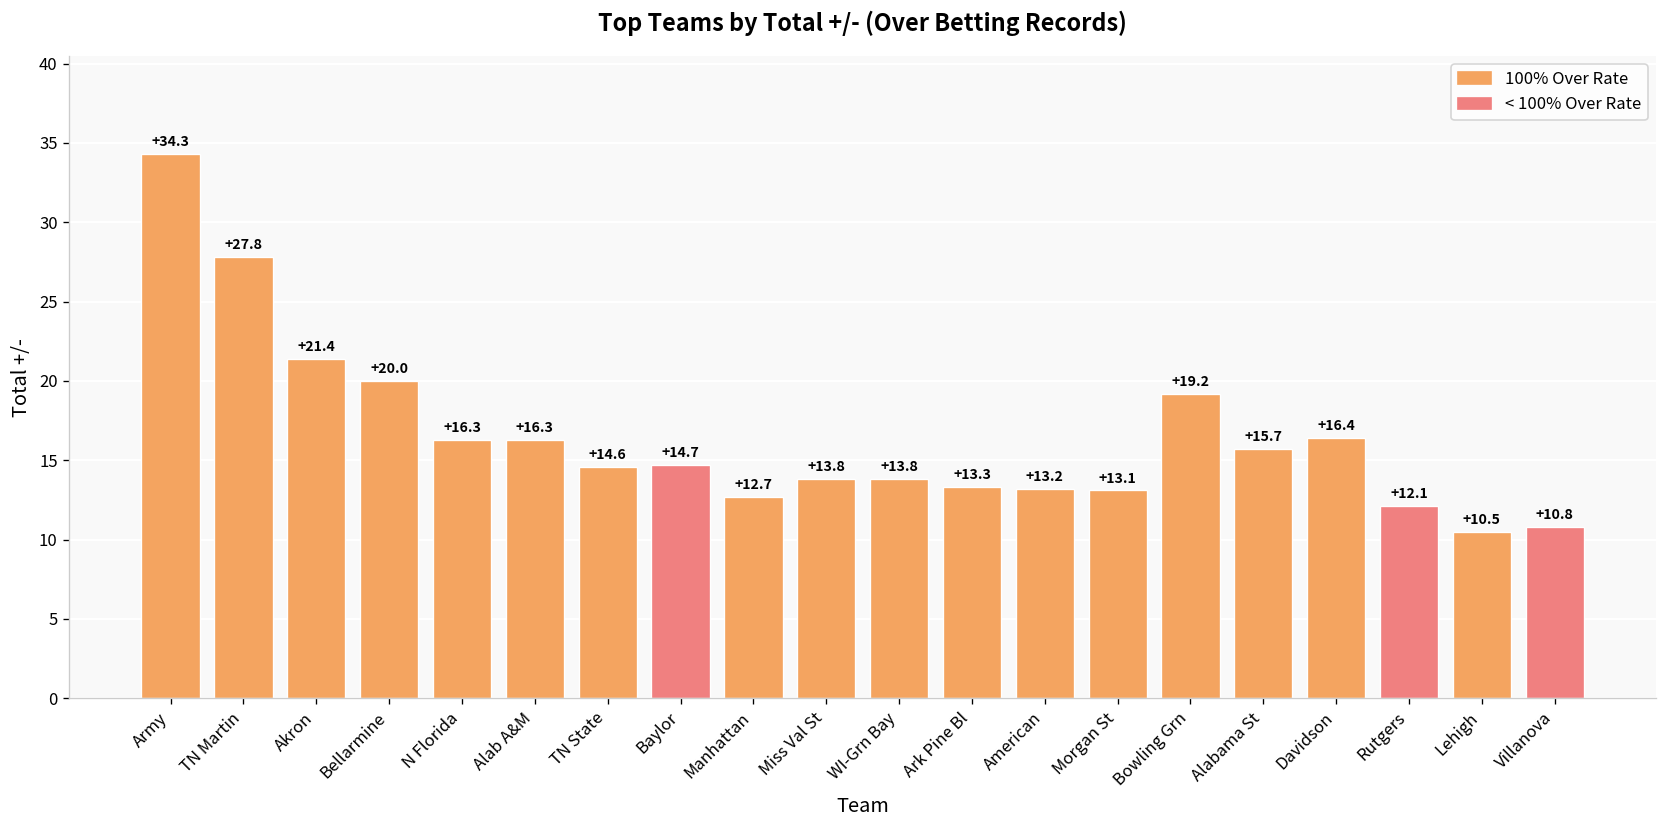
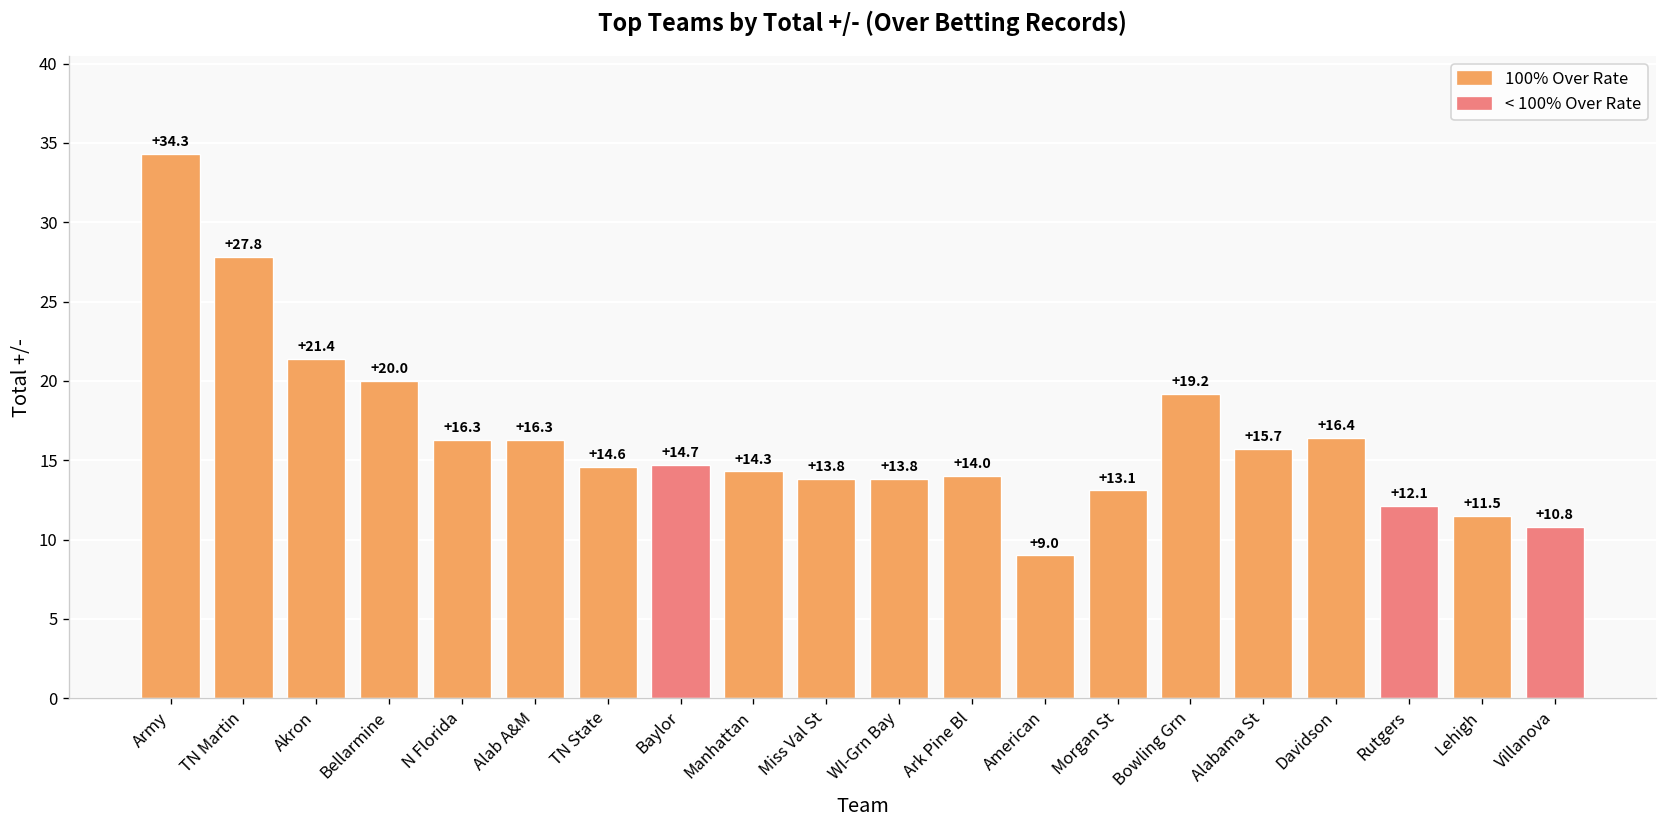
  {
    "Army": "+34.3",
    "TN Martin": "+27.8",
    "Akron": "+21.4",
    "Bellarmine": "+20.0",
    "N Florida": "+16.3",
    "Alab A&M": "+16.3",
    "TN State": "+14.6",
    "Baylor": "+14.7",
-   "Manhattan": "+12.7",
+   "Manhattan": "+14.3",
    "Miss Val St": "+13.8",
    "WI-Grn Bay": "+13.8",
-   "Ark Pine Bl": "+13.3",
-   "American": "+13.2",
+   "Ark Pine Bl": "+14.0",
+   "American": "+9.0",
    "Morgan St": "+13.1",
    "Bowling Grn": "+19.2",
    "Alabama St": "+15.7",
    "Davidson": "+16.4",
    "Rutgers": "+12.1",
-   "Lehigh": "+10.5",
+   "Lehigh": "+11.5",
    "Villanova": "+10.8"
  }
